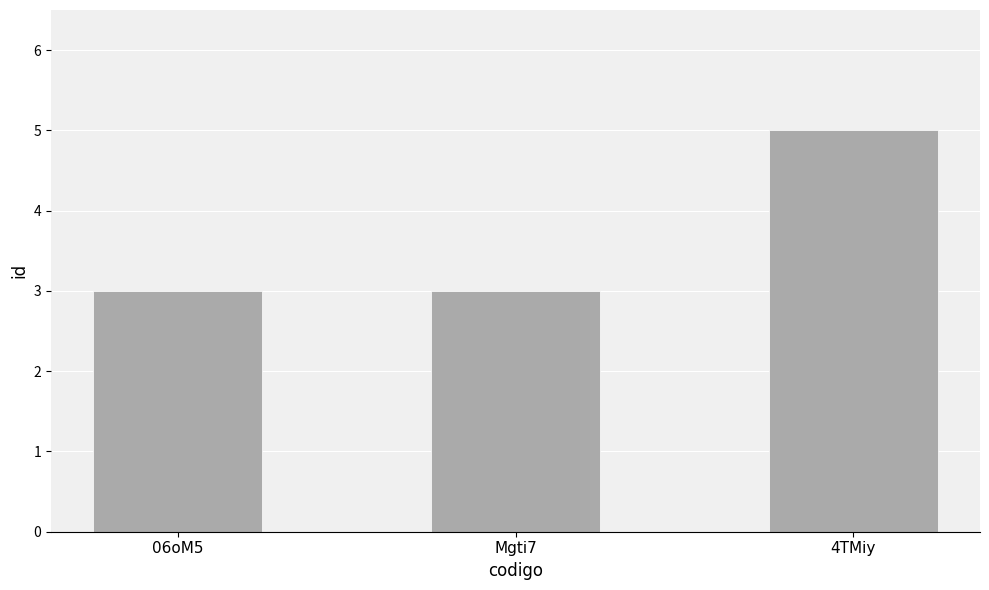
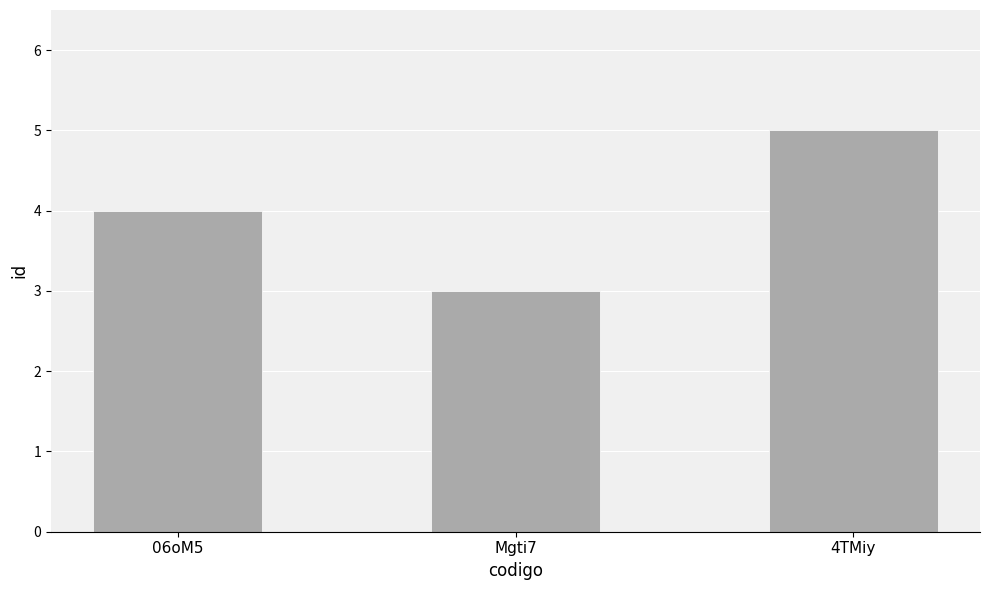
  {
-   "06oM5": 3,
+   "06oM5": 4,
    "Mgti7": 3,
    "4TMiy": 5
  }
